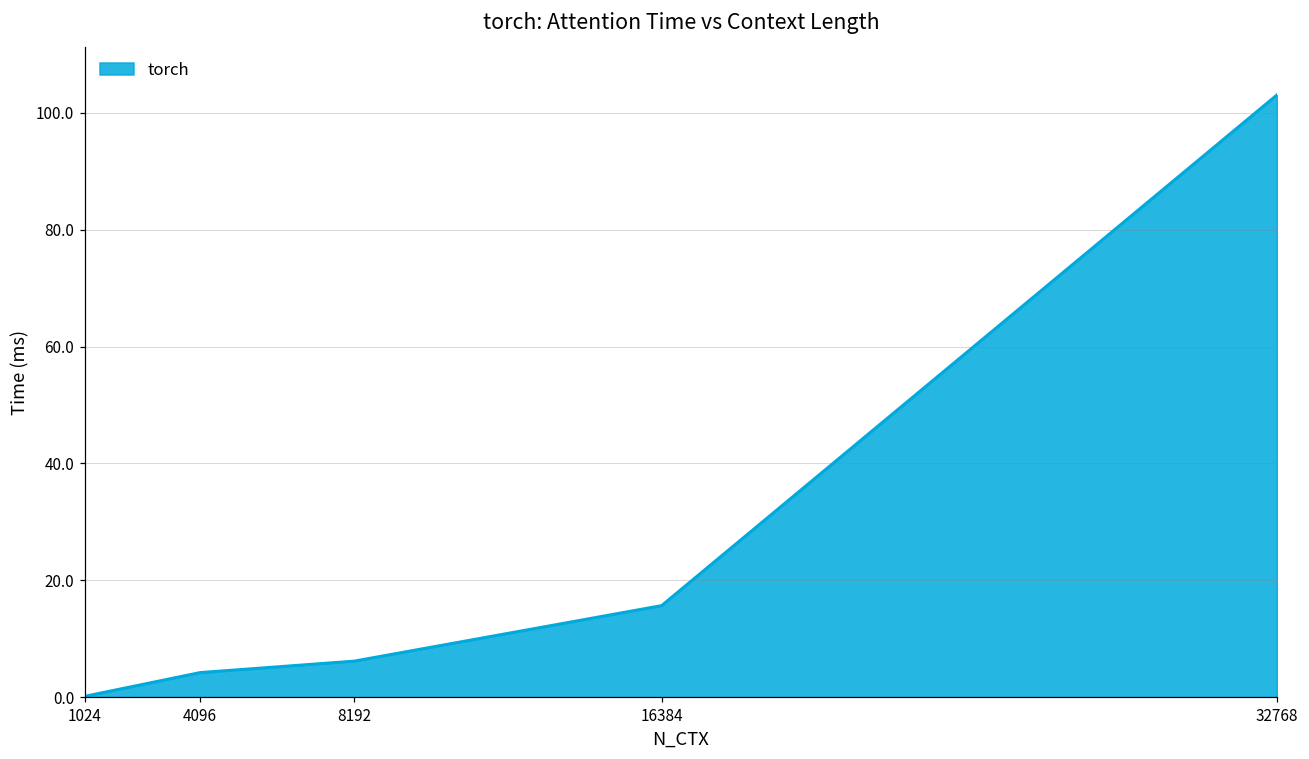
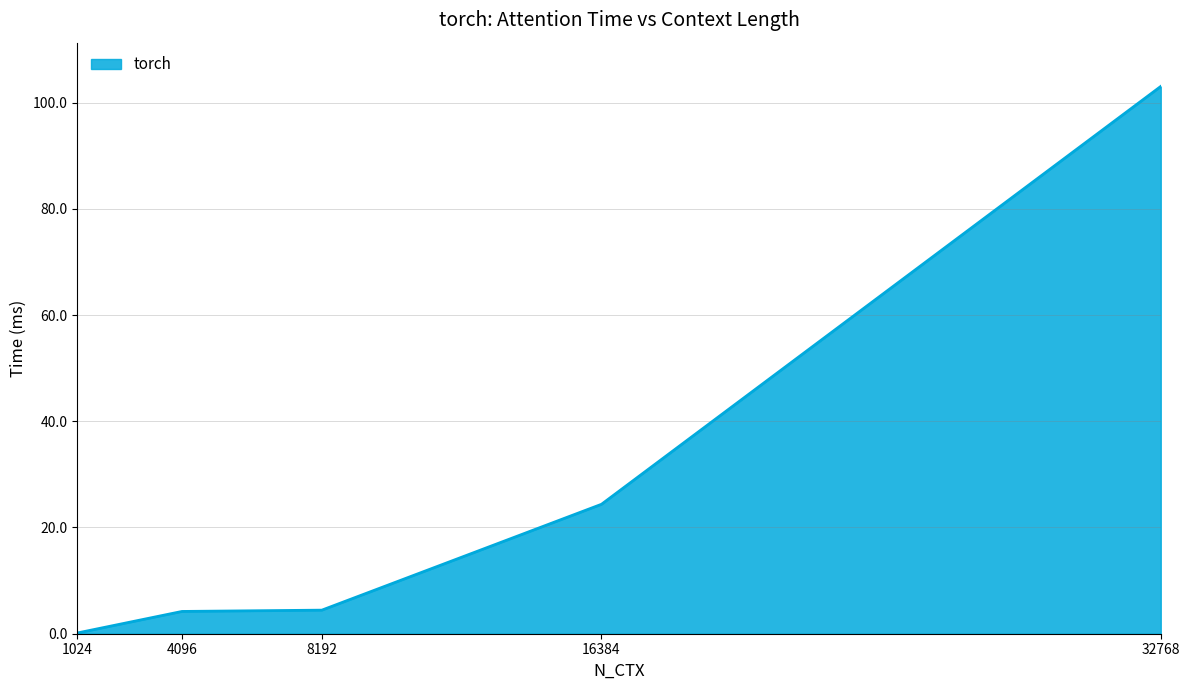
  {
    "1024": 0,
    "4096": 4,
-   "8192": 6,
-   "16384": 16,
+   "8192": 4,
+   "16384": 24,
    "32768": 103
  }
